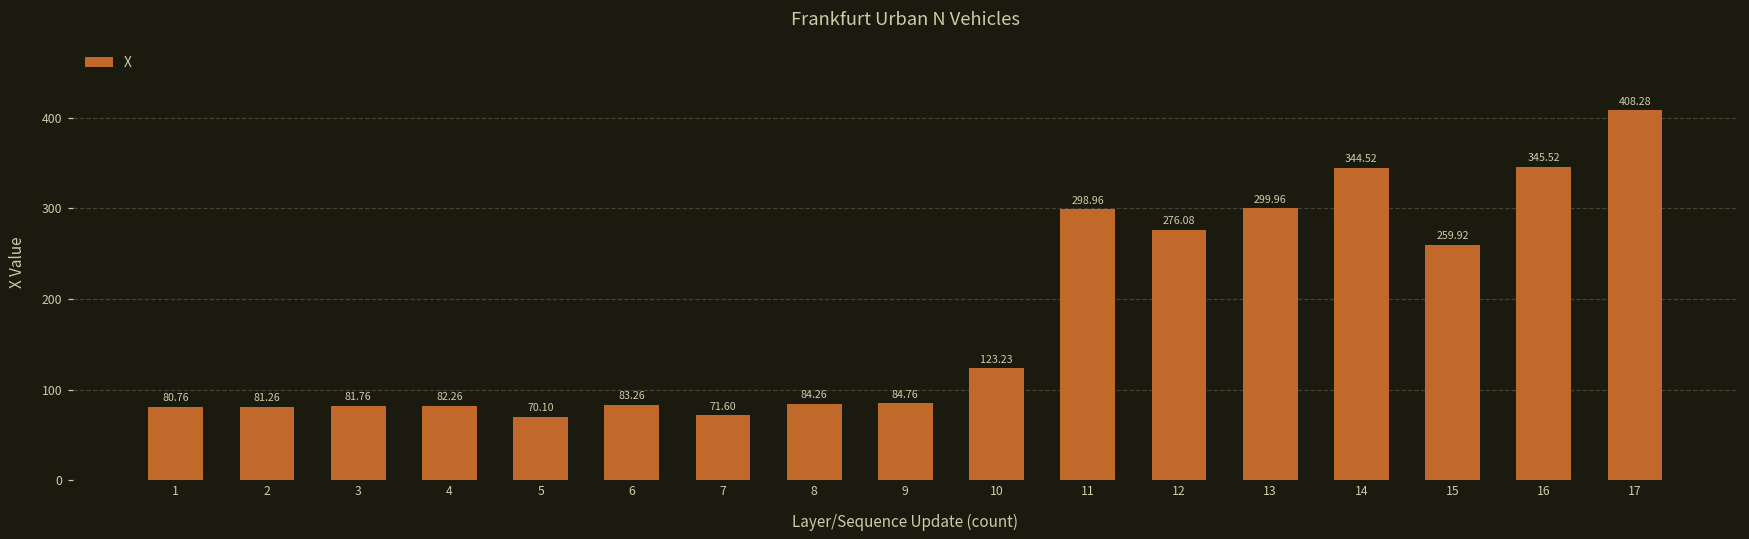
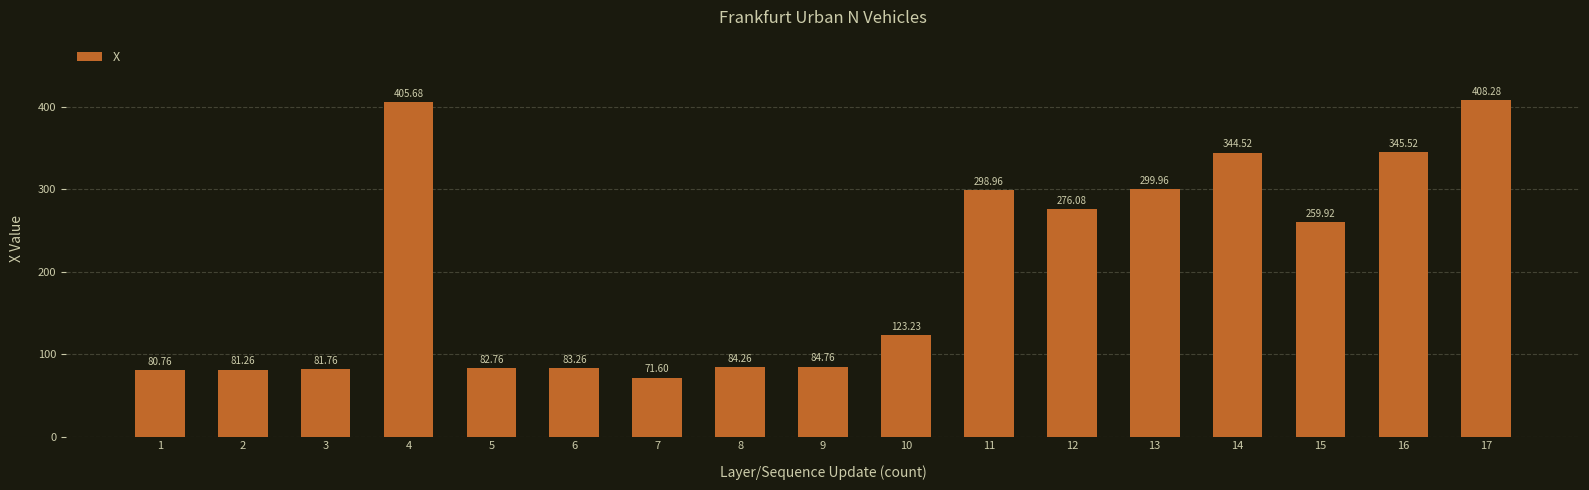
  {
    "1": 80.76,
    "2": 81.26,
    "3": 81.76,
-   "4": 82.26,
-   "5": 70.10,
+   "4": 405.68,
+   "5": 82.76,
    "6": 83.26,
    "7": 71.60,
    "8": 84.26,
    "9": 84.76,
    "10": 123.23,
    "11": 298.96,
    "12": 276.08,
    "13": 299.96,
    "14": 344.52,
    "15": 259.92,
    "16": 345.52,
    "17": 408.28
  }
